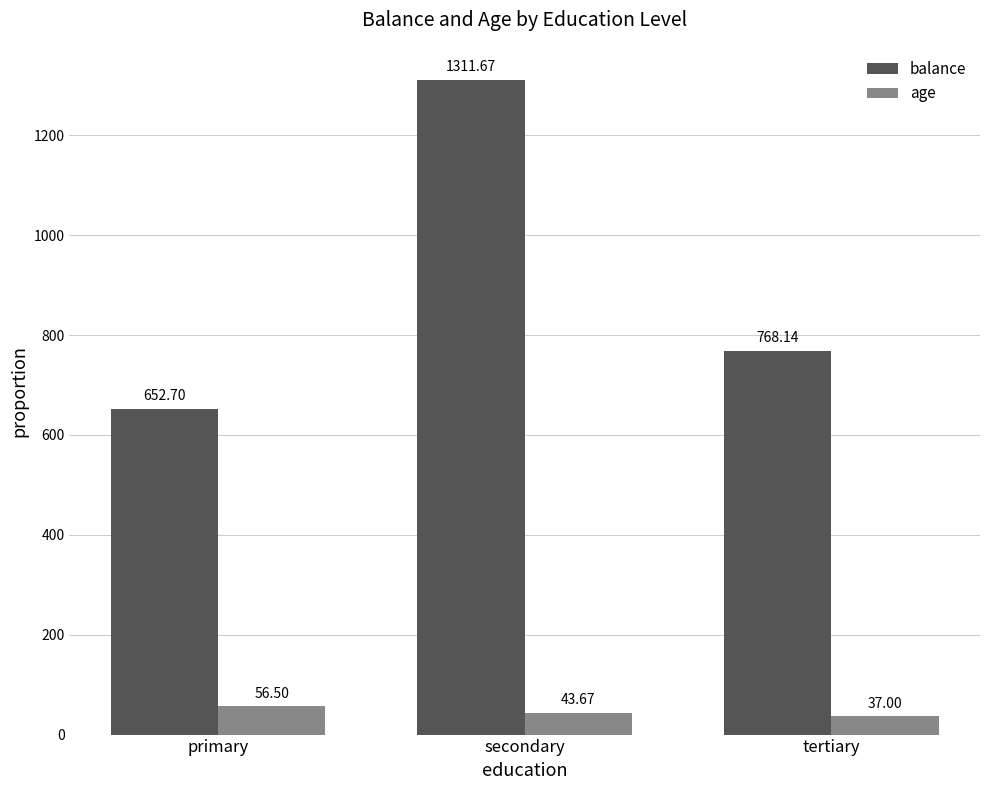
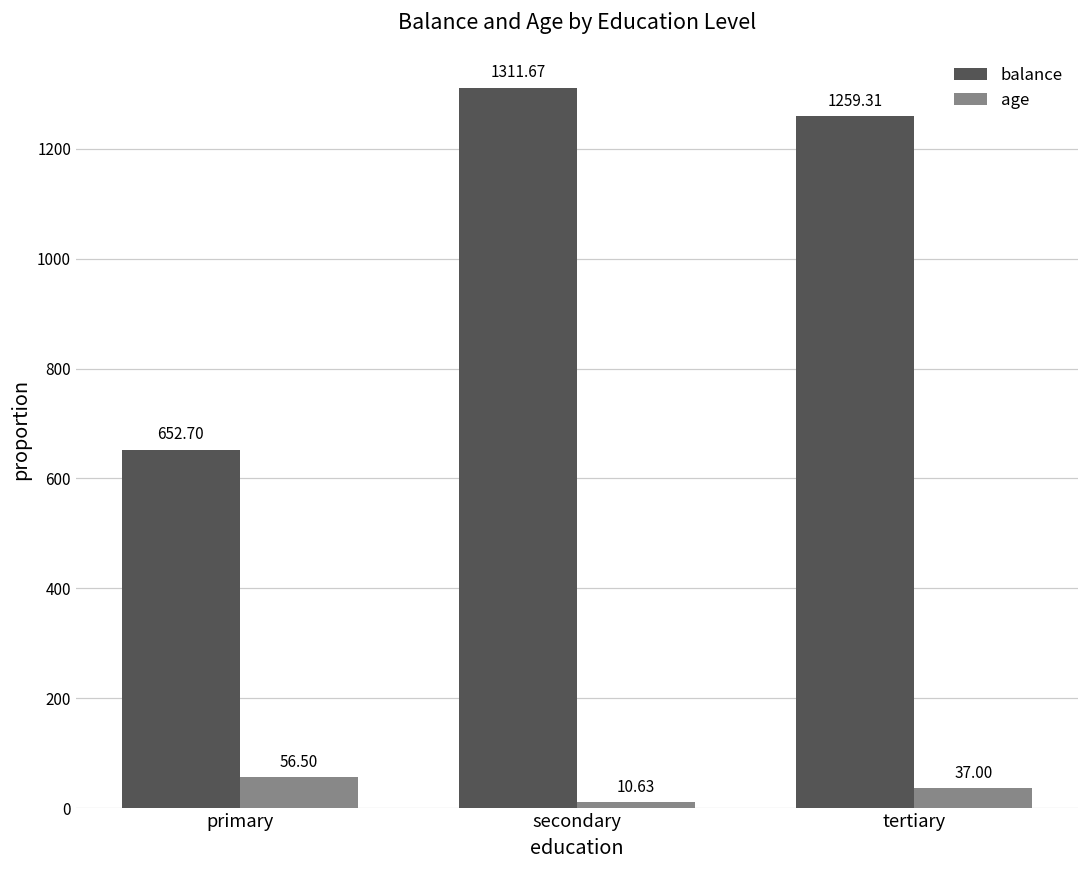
  {
    "balance": {
      "primary": 652.70,
      "secondary": 1311.67,
-     "tertiary": 768.14
+     "tertiary": 1259.31
    },
    "age": {
      "primary": 56.50,
-     "secondary": 43.67,
+     "secondary": 10.63,
      "tertiary": 37.00
    }
  }
